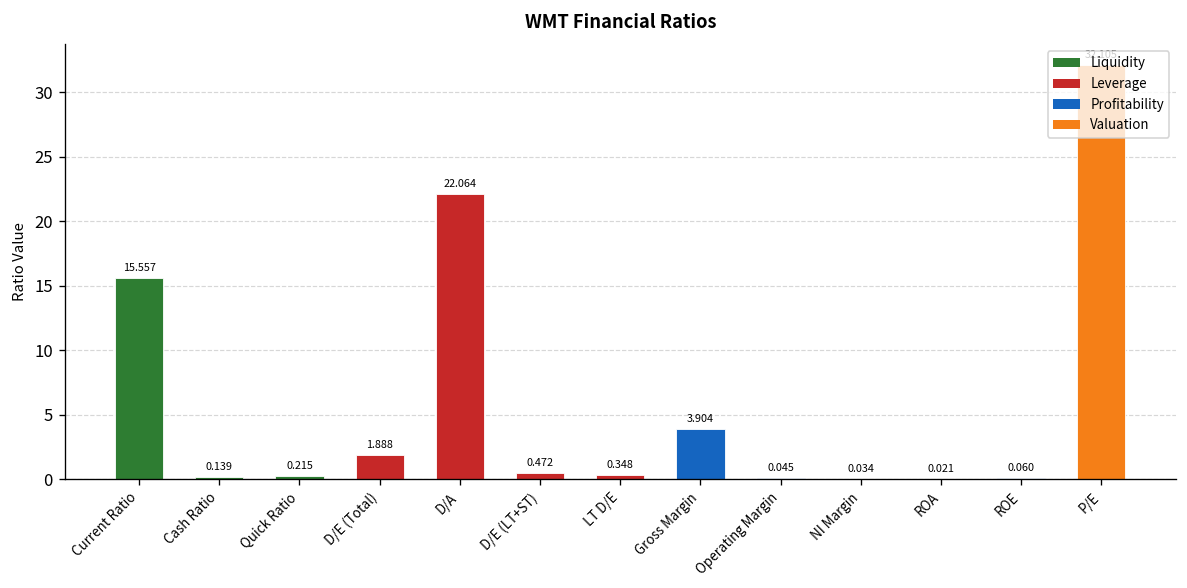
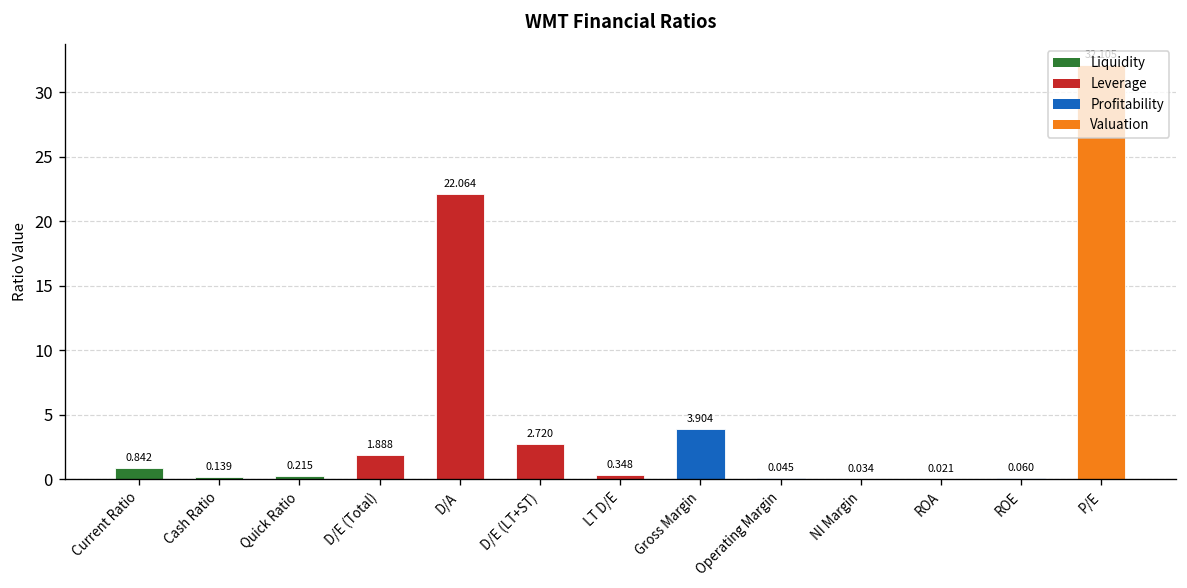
  {
-   "Current Ratio": 15.557,
+   "Current Ratio": 0.842,
    "Cash Ratio": 0.139,
    "Quick Ratio": 0.215,
    "D/E (Total)": 1.888,
    "D/A": 22.064,
-   "D/E (LT+ST)": 0.472,
+   "D/E (LT+ST)": 2.720,
    "LT D/E": 0.348,
    "Gross Margin": 3.904,
    "Operating Margin": 0.045,
    "NI Margin": 0.034,
    "ROA": 0.021,
    "ROE": 0.060
  }
